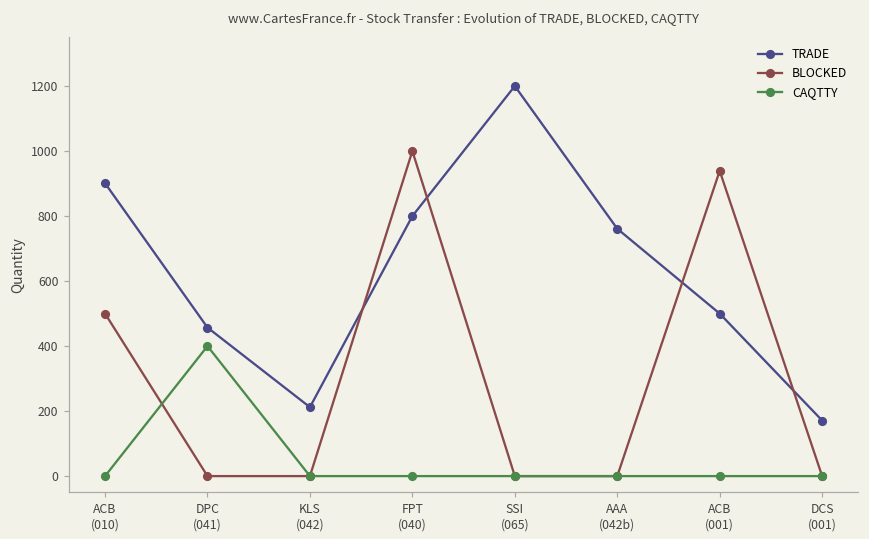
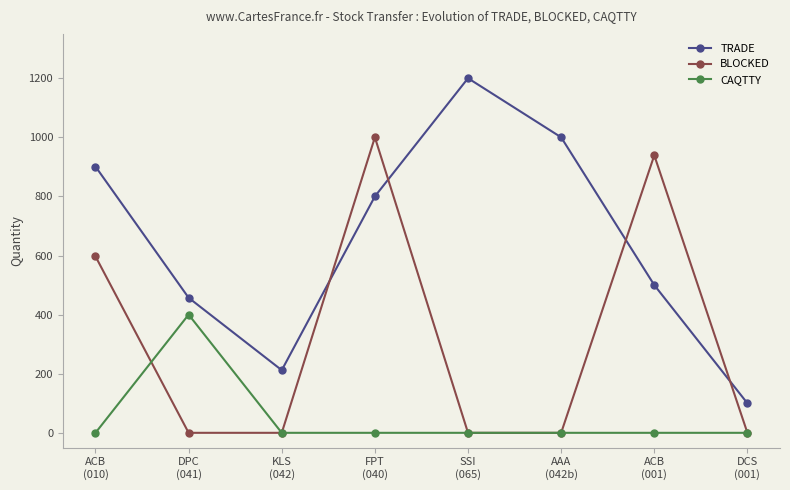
  {
    "TRADE": {
      "ACB (010)": 900,
      "DPC (041)": 460,
      "KLS (042)": 210,
      "FPT (040)": 800,
      "SSI (065)": 1200,
-     "AAA (042b)": 760,
+     "AAA (042b)": 1000,
      "ACB (001)": 500,
-     "DCS (001)": 170
+     "DCS (001)": 100
    },
    "BLOCKED": {
-     "ACB (010)": 500,
+     "ACB (010)": 600,
      "DPC (041)": 0,
      "FPT (040)": 1000,
      "ACB (001)": 940
    },
    "CAQTTY": {
      "ACB (010)": 0,
      "DPC (041)": 400,
      "FPT (040)": 0,
      "ACB (001)": 0
    }
  }
